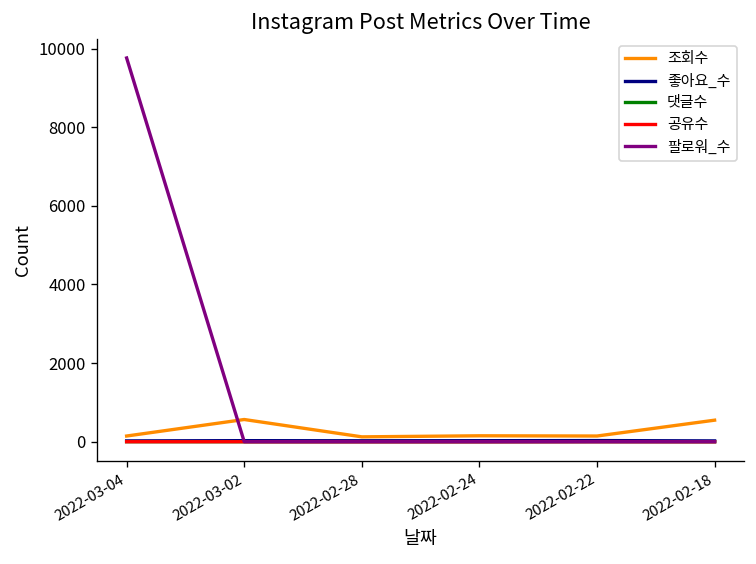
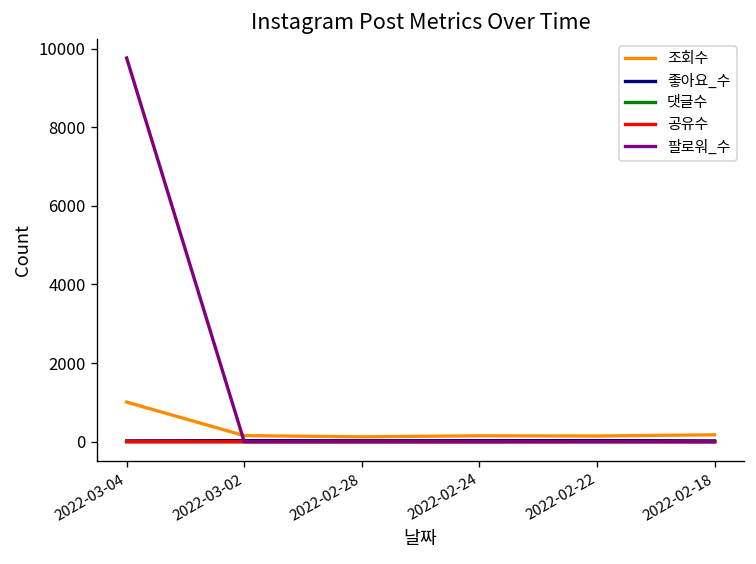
  {
    "조회수": {
-     "2022-03-04": 100,
-     "2022-03-02": 600,
+     "2022-03-04": 1000,
+     "2022-03-02": 200,
      "2022-02-28": 100,
      "2022-02-24": 200,
      "2022-02-22": 100,
-     "2022-02-18": 500
+     "2022-02-18": 200
    },
    "팔로워_수": {
      "2022-03-04": 9800
    }
  }
